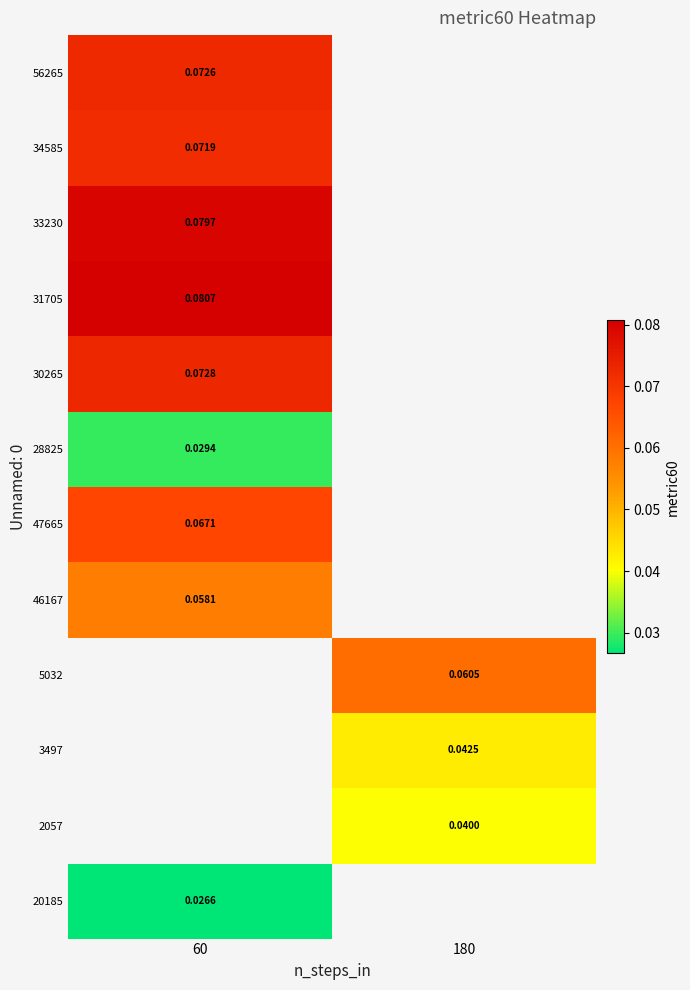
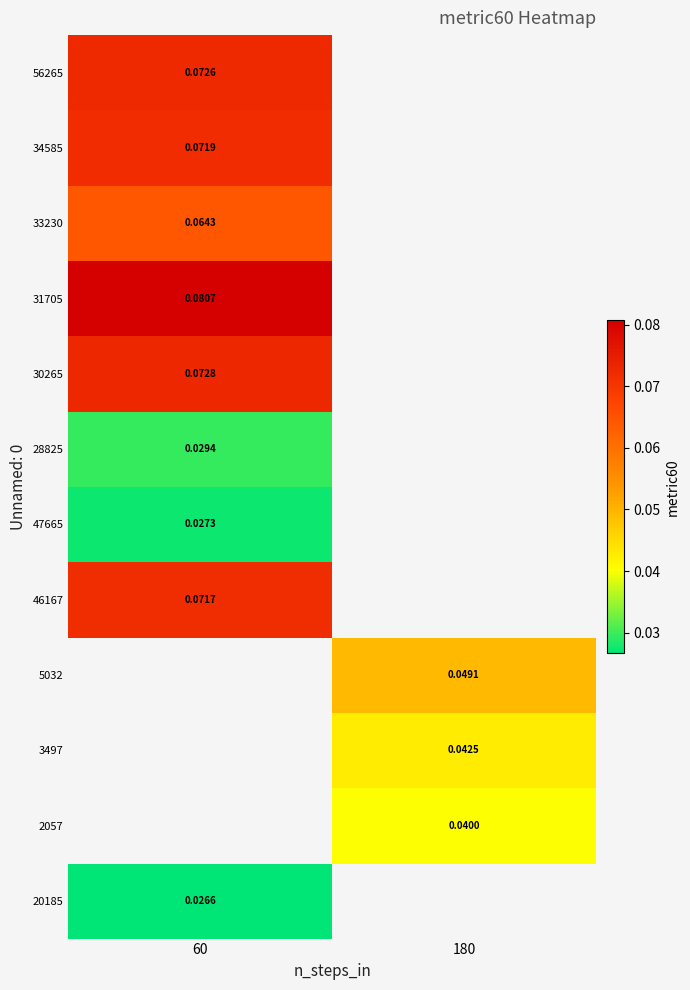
  {
    "56265": {
      "60": 0.0726
    },
    "34585": {
      "60": 0.0719
    },
    "33230": {
-     "60": 0.0797
+     "60": 0.0643
    },
    "31705": {
      "60": 0.0807
    },
    "30265": {
      "60": 0.0728
    },
    "28825": {
      "60": 0.0294
    },
    "47665": {
-     "60": 0.0671
+     "60": 0.0273
    },
    "46167": {
-     "60": 0.0581
+     "60": 0.0717
    },
    "5032": {
-     "180": 0.0605
+     "180": 0.0491
    },
    "3497": {
      "180": 0.0425
    },
    "2057": {
      "180": 0.0400
    },
    "20185": {
      "60": 0.0266
    }
  }
